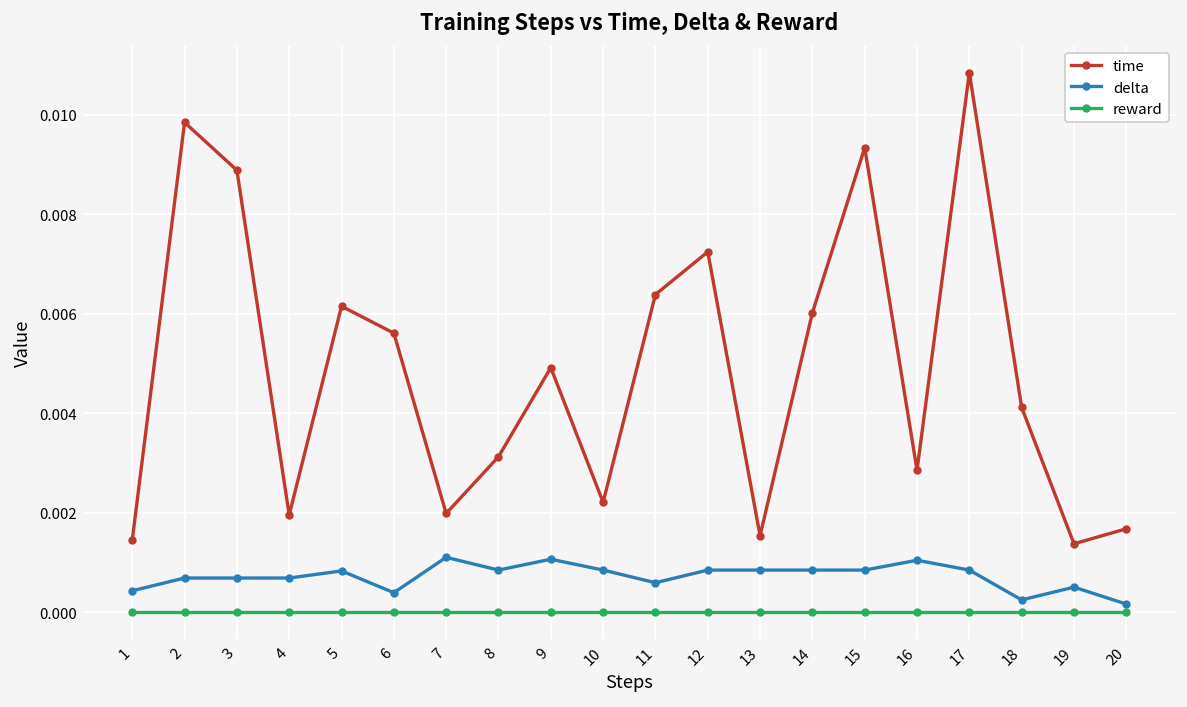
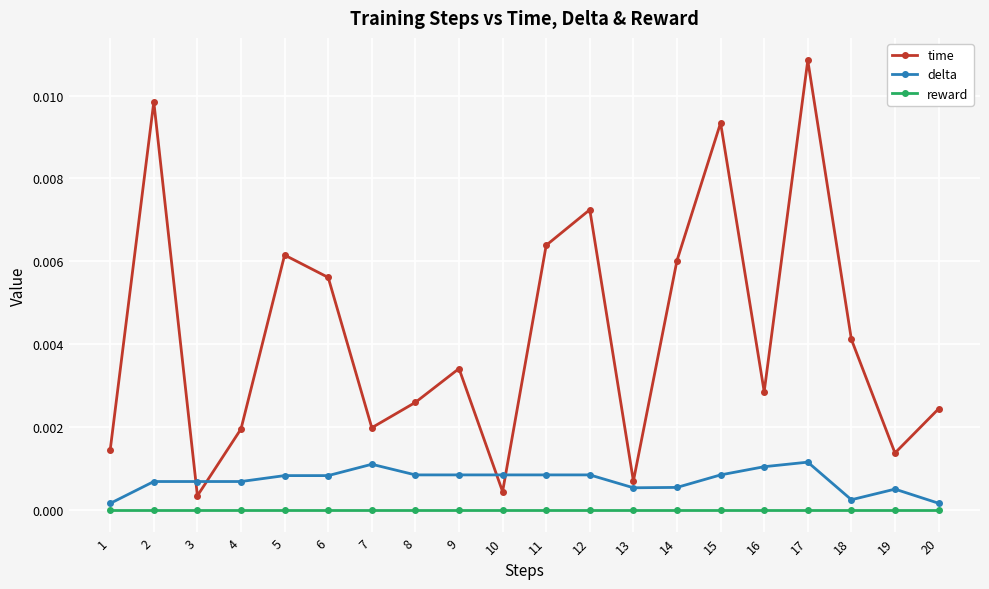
  {
    "time": {
      "1": 0.0015,
      "2": 0.0098,
-     "3": 0.0089,
+     "3": 0.0003,
      "4": 0.0020,
      "5": 0.0062,
      "6": 0.0056,
      "7": 0.0020,
-     "8": 0.0031,
-     "9": 0.0049,
-     "10": 0.0022,
+     "8": 0.0026,
+     "9": 0.0034,
+     "10": 0.0004,
      "11": 0.0064,
      "12": 0.0072,
-     "13": 0.0015,
+     "13": 0.0007,
      "14": 0.0060,
      "15": 0.0093,
      "16": 0.0029,
      "17": 0.0108,
      "18": 0.0041,
      "19": 0.0014,
-     "20": 0.0017
+     "20": 0.0024
    },
    "delta": {
-     "1": 0.0004,
+     "1": 0.0002,
      "2": 0.0007,
      "3": 0.0007,
      "4": 0.0007,
      "5": 0.0008,
-     "6": 0.0004,
+     "6": 0.0008,
      "7": 0.0011,
      "8": 0.0008,
-     "9": 0.0011,
+     "9": 0.0008,
      "10": 0.0008,
-     "11": 0.0006,
+     "11": 0.0008,
      "12": 0.0008,
-     "13": 0.0008,
-     "14": 0.0008,
+     "13": 0.0005,
+     "14": 0.0005,
      "15": 0.0008,
      "16": 0.0010,
-     "17": 0.0008,
+     "17": 0.0012,
      "18": 0.0002,
      "19": 0.0005,
      "20": 0.0002
    },
    "reward": {
      "1": 0.0000,
      "2": 0.0000,
      "3": 0.0000,
      "4": 0.0000,
      "5": 0.0000,
      "6": 0.0000,
      "7": 0.0000,
      "8": 0.0000,
      "9": 0.0000,
      "10": 0.0000,
      "11": 0.0000,
      "12": 0.0000,
      "13": 0.0000,
      "14": 0.0000,
      "15": 0.0000,
      "16": 0.0000,
      "17": 0.0000,
      "18": 0.0000,
      "19": 0.0000,
      "20": 0.0000
    }
  }
